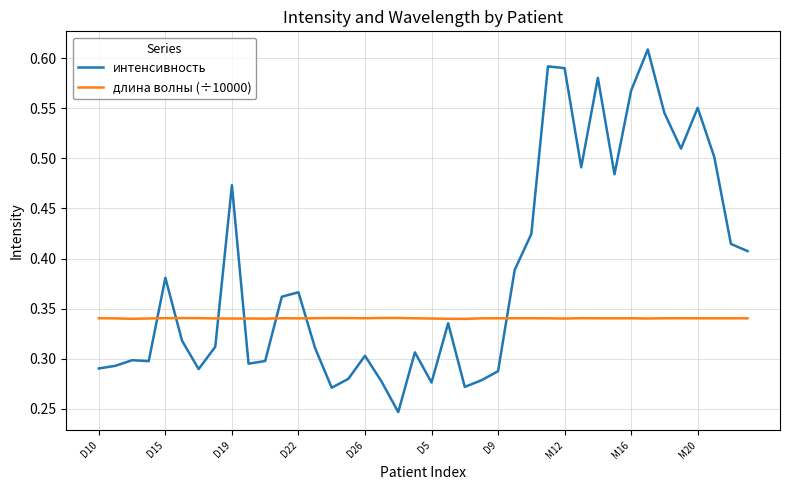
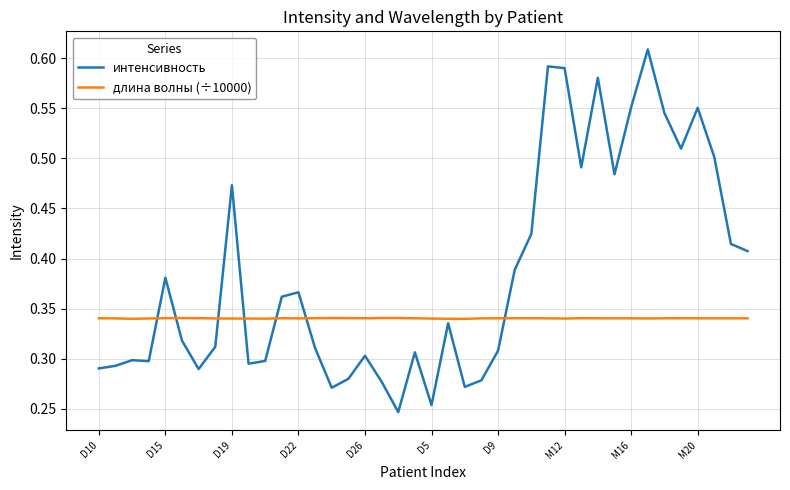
  {
    "интенсивность": {
      "D10": 0.290,
      "D15": 0.381,
      "D19": 0.473,
      "D22": 0.366,
      "D26": 0.303,
-     "D5": 0.276,
-     "D9": 0.288,
+     "D5": 0.254,
+     "D9": 0.308,
      "M12": 0.590,
-     "M16": 0.567,
+     "M16": 0.551,
      "M20": 0.550
    },
    "длина волны (÷10000)": {
      "D10": 0.340,
      "D15": 0.340,
      "D19": 0.340,
      "D22": 0.340,
      "D26": 0.340,
      "D5": 0.340,
      "D9": 0.340,
      "M12": 0.340,
      "M16": 0.340,
      "M20": 0.340
    }
  }
